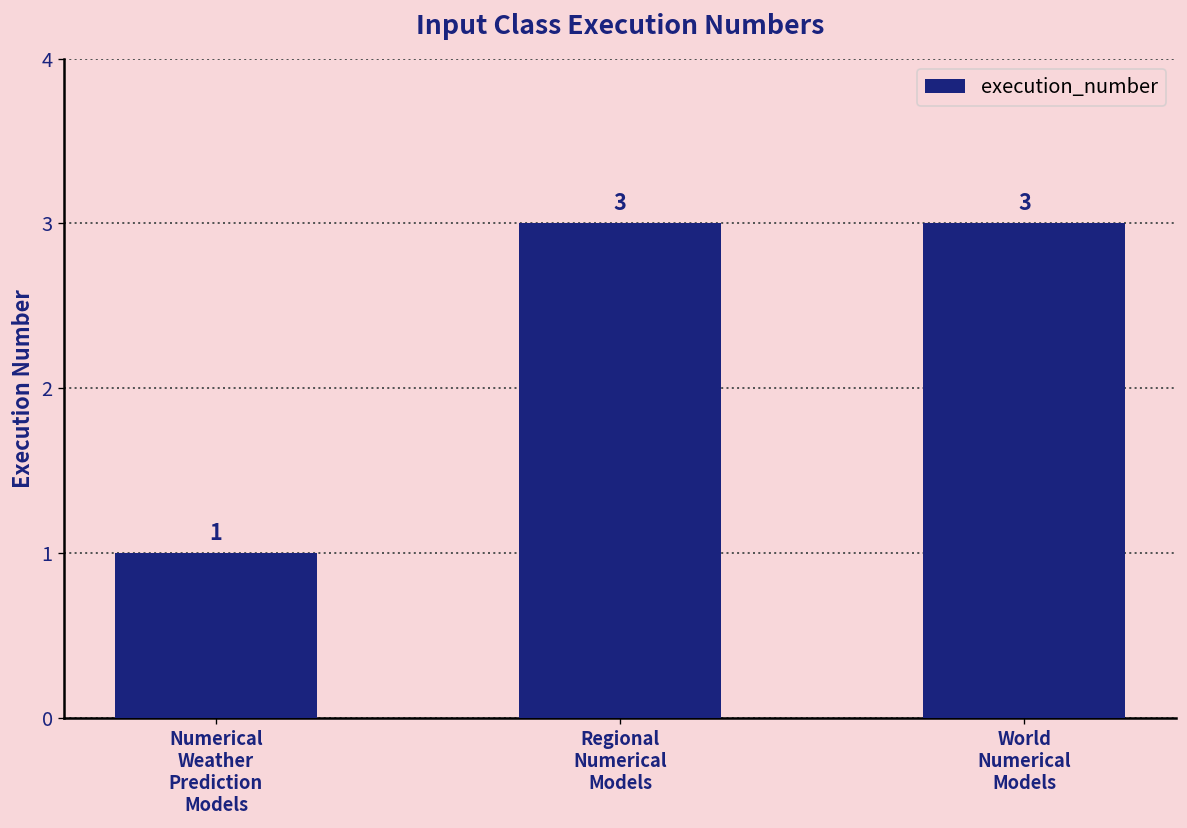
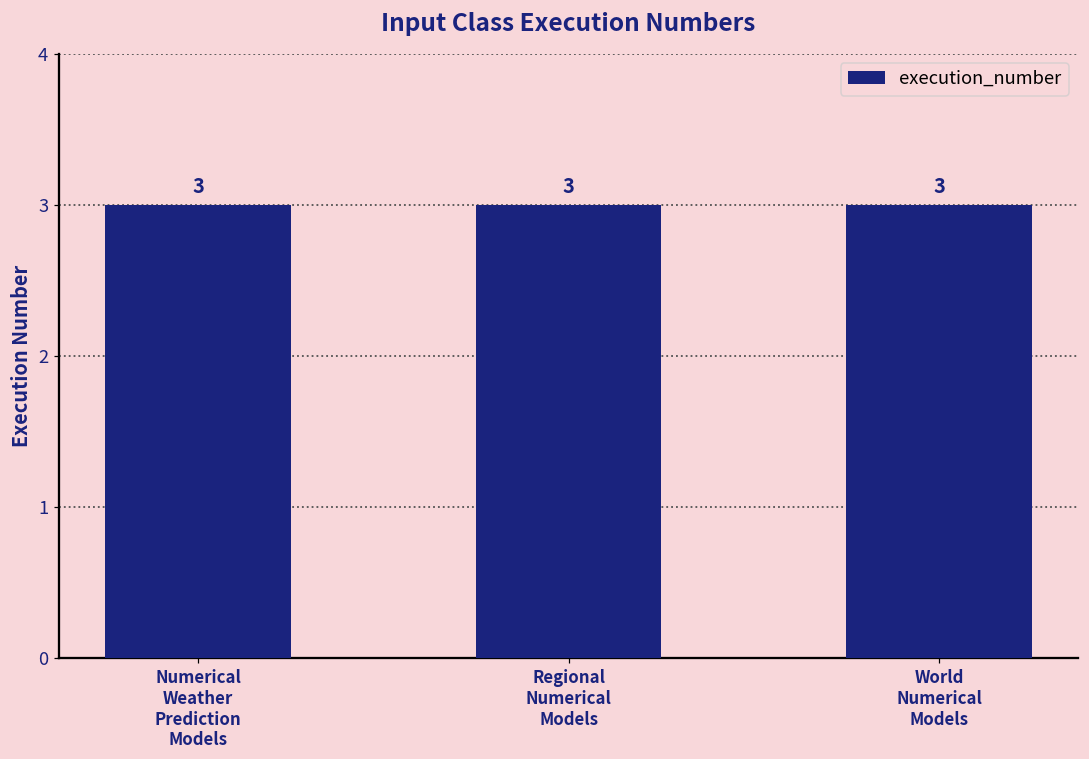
  {
-   "Numerical Weather Prediction Models": 1,
+   "Numerical Weather Prediction Models": 3,
    "Regional Numerical Models": 3,
    "World Numerical Models": 3
  }
